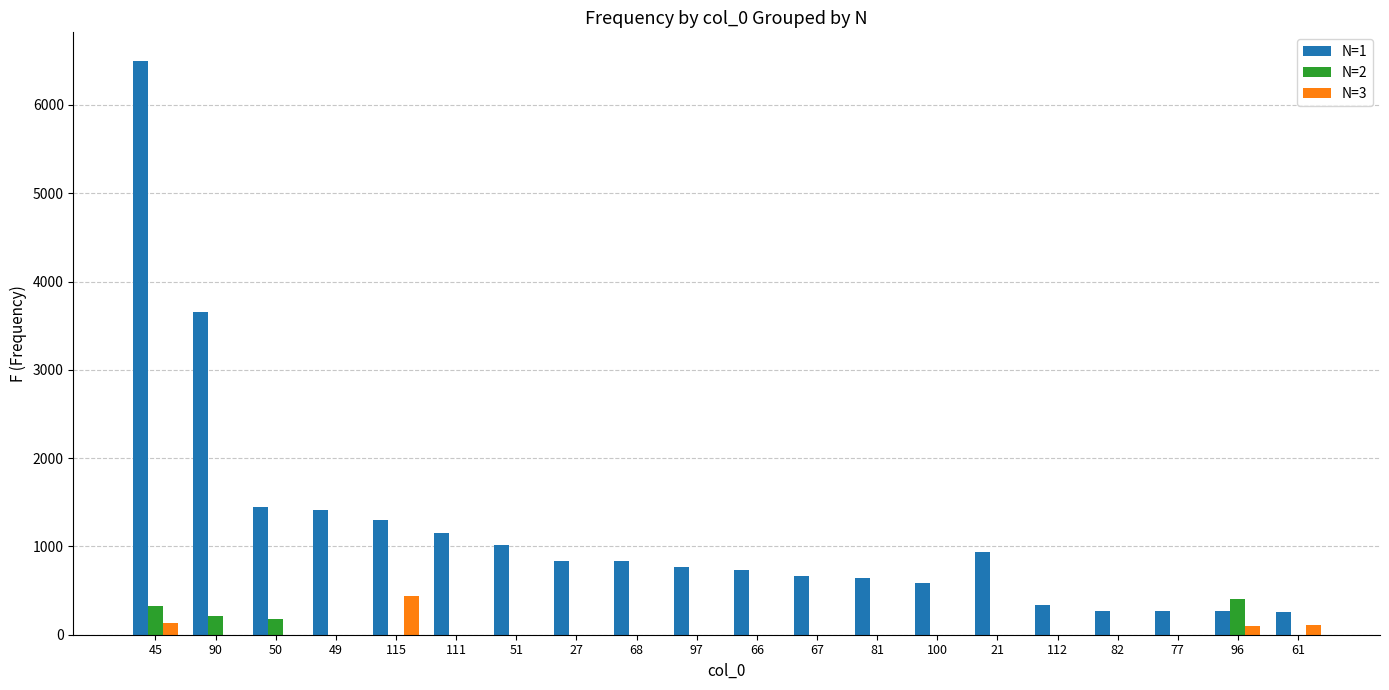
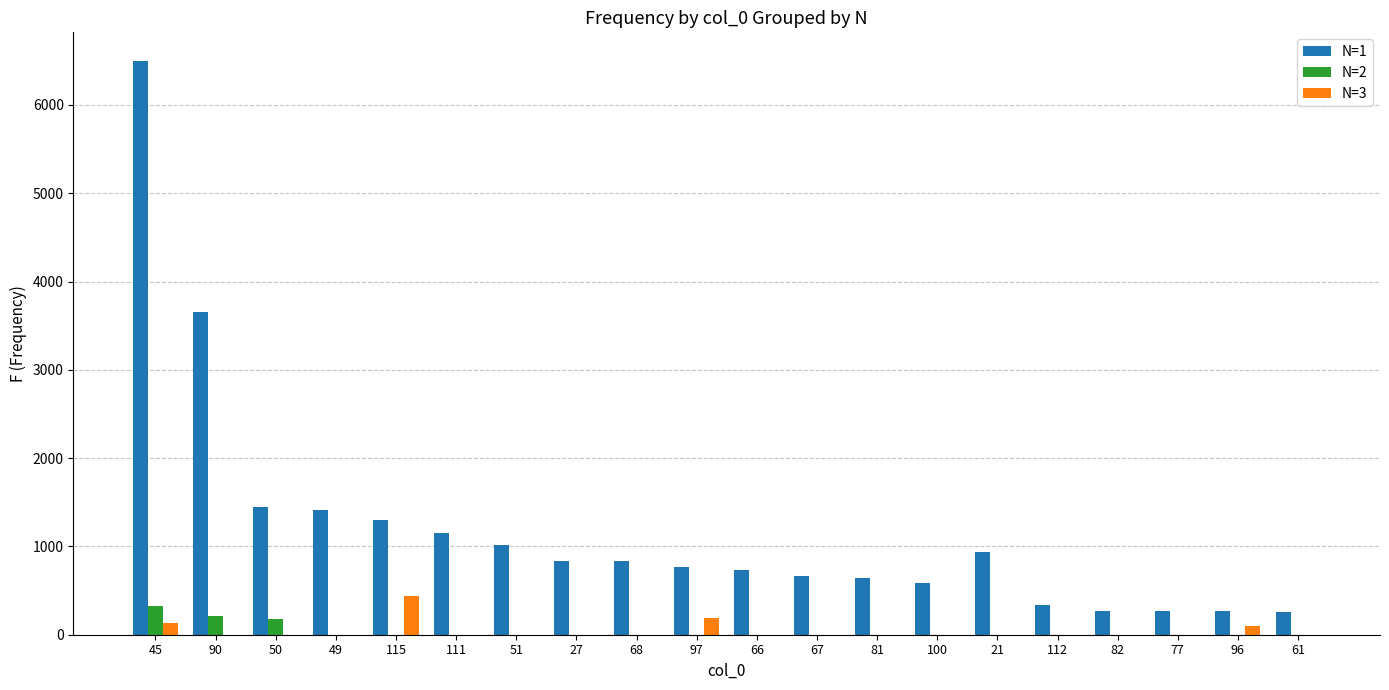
  {
    "N=1": {
      "45": 6500,
      "90": 3700,
      "50": 1500,
      "49": 1400,
      "115": 1300,
      "111": 1200,
      "51": 1000,
      "27": 800,
      "68": 800,
      "97": 800,
      "66": 700,
      "67": 700,
      "81": 600,
      "100": 600,
      "21": 900,
      "112": 300,
      "82": 300,
      "77": 300,
      "96": 300,
      "61": 300
    },
    "N=2": {
      "45": 300,
      "90": 200,
      "50": 200,
      "49": 0,
      "115": 0,
      "111": 0,
      "51": 0,
      "27": 0,
      "68": 0,
      "97": 0,
      "66": 0,
      "67": 0,
      "81": 0,
      "100": 0,
      "21": 0,
      "112": 0,
      "82": 0,
      "77": 0,
-     "96": 400,
+     "96": 0,
      "61": 0
    },
    "N=3": {
      "45": 100,
      "90": 0,
      "50": 0,
      "49": 0,
      "115": 400,
      "111": 0,
      "51": 0,
      "27": 0,
      "68": 0,
-     "97": 0,
+     "97": 200,
      "66": 0,
      "67": 0,
      "81": 0,
      "100": 0,
      "21": 0,
      "112": 0,
      "82": 0,
      "77": 0,
      "96": 100,
-     "61": 100
+     "61": 0
    }
  }
